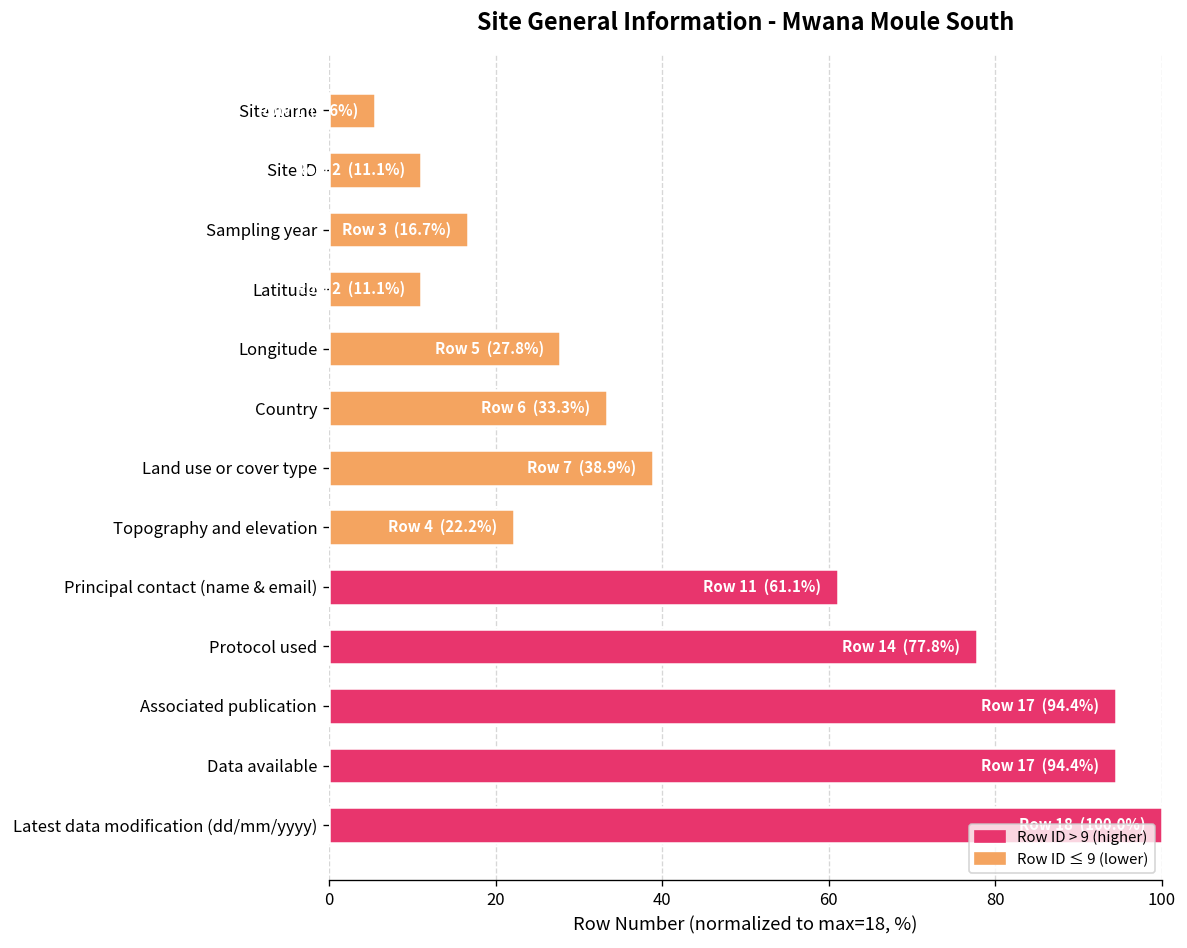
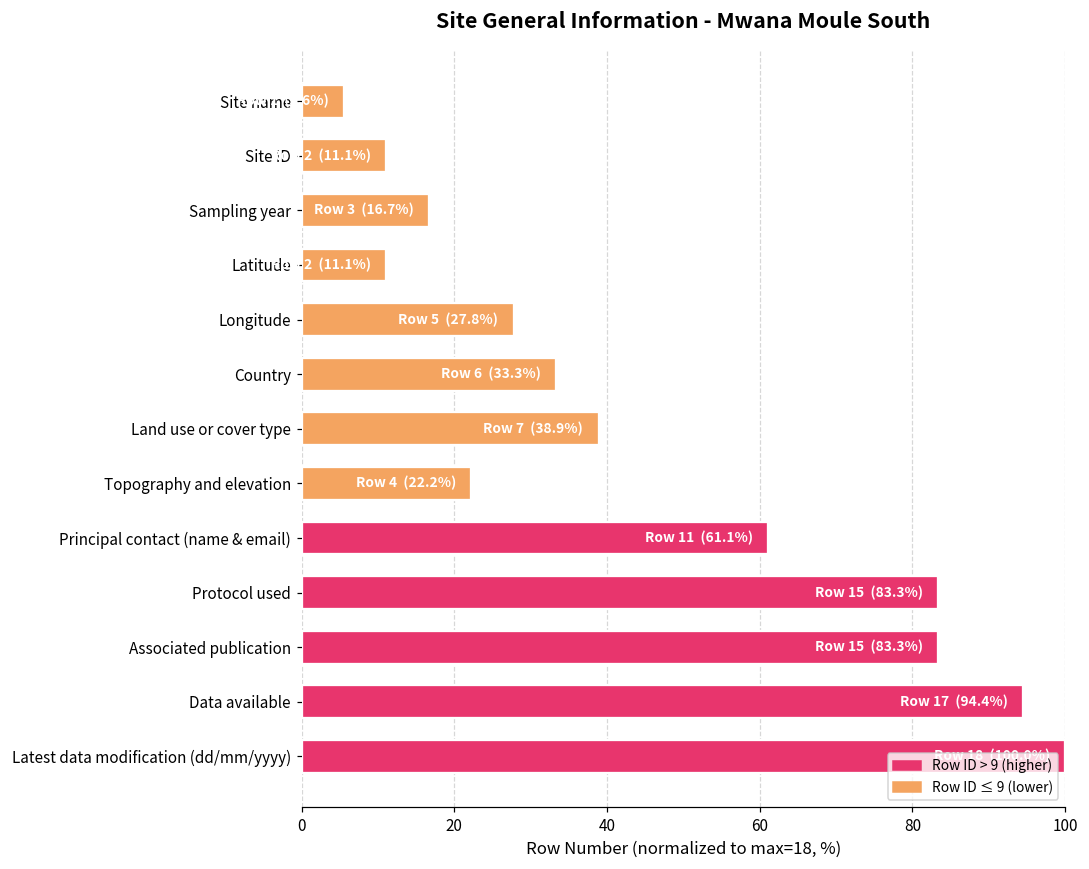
  {
    "Site ID": "(11.1%)",
    "Sampling year": "(16.7%)",
    "Latitude": "(11.1%)",
    "Longitude": "(27.8%)",
    "Country": "(33.3%)",
    "Land use or cover type": "(38.9%)",
    "Topography and elevation": "(22.2%)",
    "Principal contact (name & email)": "(61.1%)",
-   "Protocol used": "14 (77.8%)",
-   "Associated publication": "17 (94.4%)",
+   "Protocol used": "15 (83.3%)",
+   "Associated publication": "15 (83.3%)",
    "Data available": "(94.4%)"
  }
